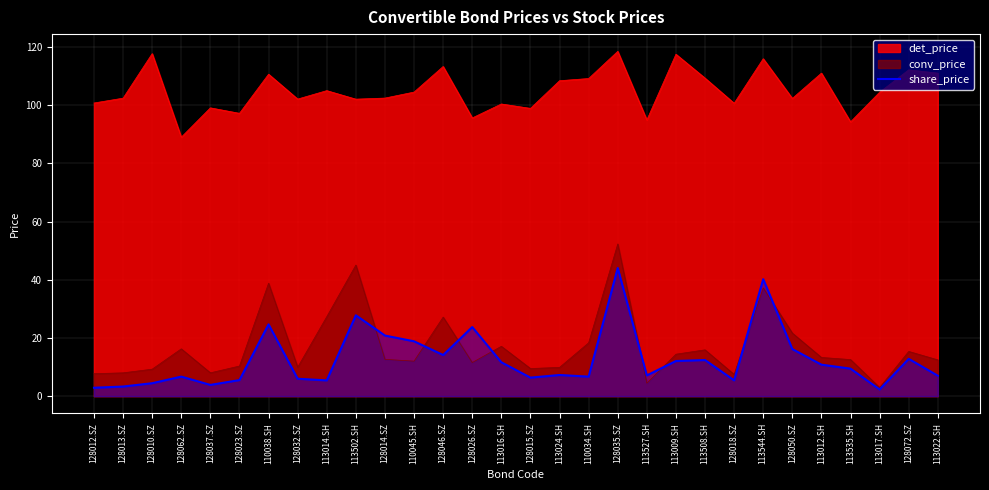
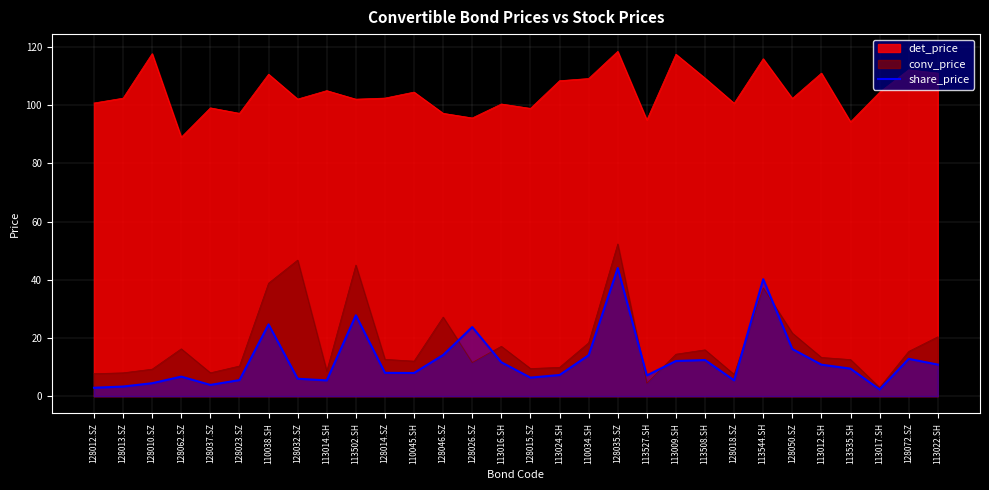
  {
    "det_price": {
      "128012.SZ": 101,
      "128013.SZ": 102,
      "128010.SZ": 118,
      "128062.SZ": 89,
      "128037.SZ": 99,
      "128023.SZ": 97,
      "110038.SH": 111,
      "128032.SZ": 102,
      "113014.SH": 105,
      "113502.SH": 102,
      "128014.SZ": 102,
      "110045.SH": 105,
-     "128046.SZ": 113,
+     "128046.SZ": 97,
      "128026.SZ": 96,
      "113016.SH": 100,
      "128015.SZ": 99,
      "113024.SH": 108,
      "110034.SH": 109,
      "128035.SZ": 119,
      "113527.SH": 95,
      "113009.SH": 118,
      "113508.SH": 109,
      "128018.SZ": 101,
      "113544.SH": 116,
      "128050.SZ": 102,
      "113012.SH": 111,
      "113535.SH": 94,
      "113017.SH": 104
    },
    "conv_price": {
      "128012.SZ": 8,
      "128013.SZ": 8,
      "128010.SZ": 9,
      "128062.SZ": 16,
      "128037.SZ": 8,
      "128023.SZ": 10,
      "110038.SH": 39,
-     "128032.SZ": 10,
-     "113014.SH": 27,
+     "128032.SZ": 47,
+     "113014.SH": 9,
      "113502.SH": 45,
      "128014.SZ": 13,
      "110045.SH": 12,
      "128046.SZ": 27,
      "128026.SZ": 12,
      "113016.SH": 17,
      "128015.SZ": 9,
      "113024.SH": 10,
      "110034.SH": 18,
      "128035.SZ": 52,
      "113527.SH": 4,
      "113009.SH": 14,
      "113508.SH": 16,
      "128018.SZ": 7,
      "113544.SH": 37,
      "128050.SZ": 22,
      "113012.SH": 13,
      "113535.SH": 13,
      "128072.SZ": 15,
-     "113022.SH": 12
+     "113022.SH": 20
    },
    "share_price": {
      "128012.SZ": 3,
      "128013.SZ": 3,
      "128010.SZ": 4,
      "128062.SZ": 7,
      "128037.SZ": 4,
      "128023.SZ": 6,
      "110038.SH": 25,
      "128032.SZ": 6,
      "113014.SH": 5,
      "113502.SH": 28,
-     "128014.SZ": 21,
-     "110045.SH": 19,
+     "128014.SZ": 8,
+     "110045.SH": 8,
      "128046.SZ": 14,
      "128026.SZ": 24,
      "113016.SH": 12,
      "128015.SZ": 6,
      "113024.SH": 7,
-     "110034.SH": 7,
+     "110034.SH": 14,
      "128035.SZ": 44,
      "113527.SH": 7,
      "113009.SH": 12,
      "113508.SH": 12,
      "128018.SZ": 5,
      "113544.SH": 40,
      "128050.SZ": 16,
      "113012.SH": 11,
      "113535.SH": 9,
      "128072.SZ": 13,
-     "113022.SH": 7
+     "113022.SH": 11
    }
  }
